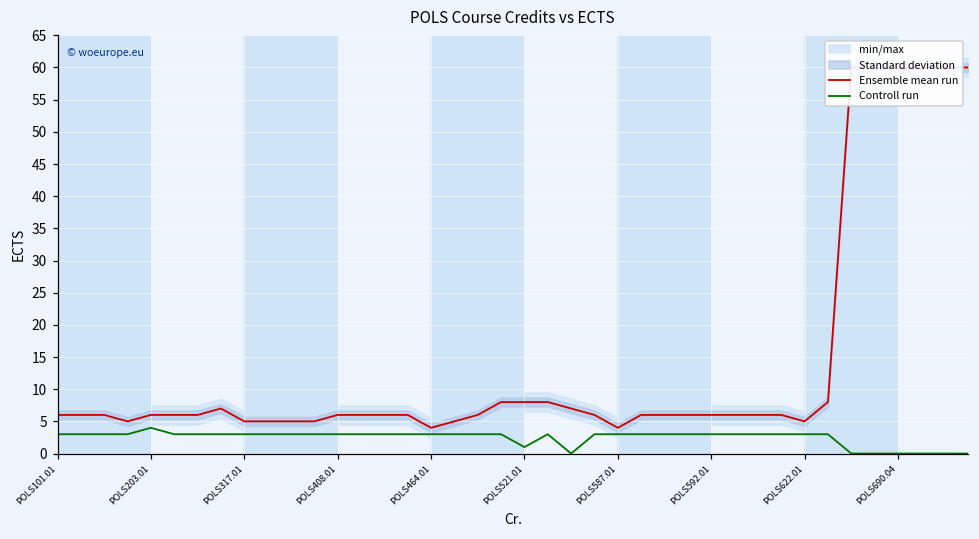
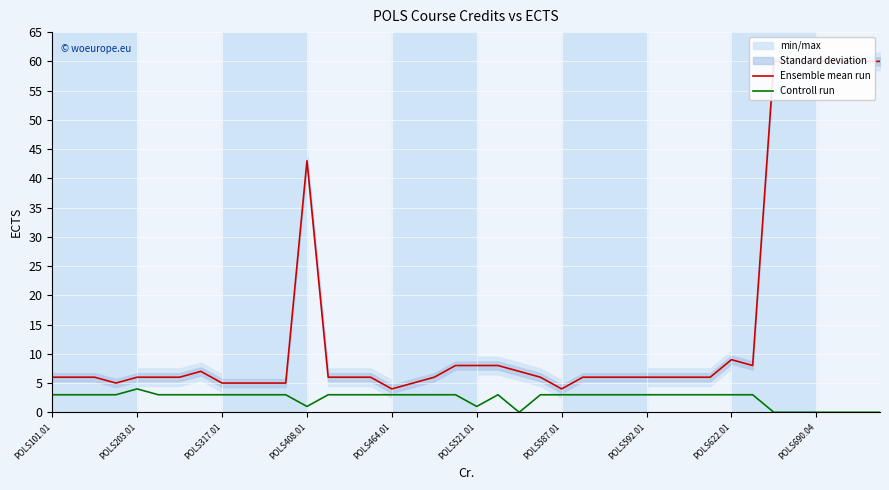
  {
    "Ensemble mean run": {
      "POLS101.01": 6,
      "POLS203.01": 6,
      "POLS317.01": 5,
-     "POLS408.01": 6,
+     "POLS408.01": 43,
      "POLS464.01": 4,
      "POLS521.01": 8,
      "POLS587.01": 4,
      "POLS592.01": 6,
-     "POLS622.01": 5
+     "POLS622.01": 9
    },
    "Controll run": {
      "POLS101.01": 3,
      "POLS203.01": 4,
      "POLS317.01": 3,
-     "POLS408.01": 3,
+     "POLS408.01": 1,
      "POLS464.01": 3,
      "POLS521.01": 1,
      "POLS587.01": 3,
      "POLS592.01": 3,
      "POLS622.01": 3,
      "POLS690.04": 0
    }
  }
